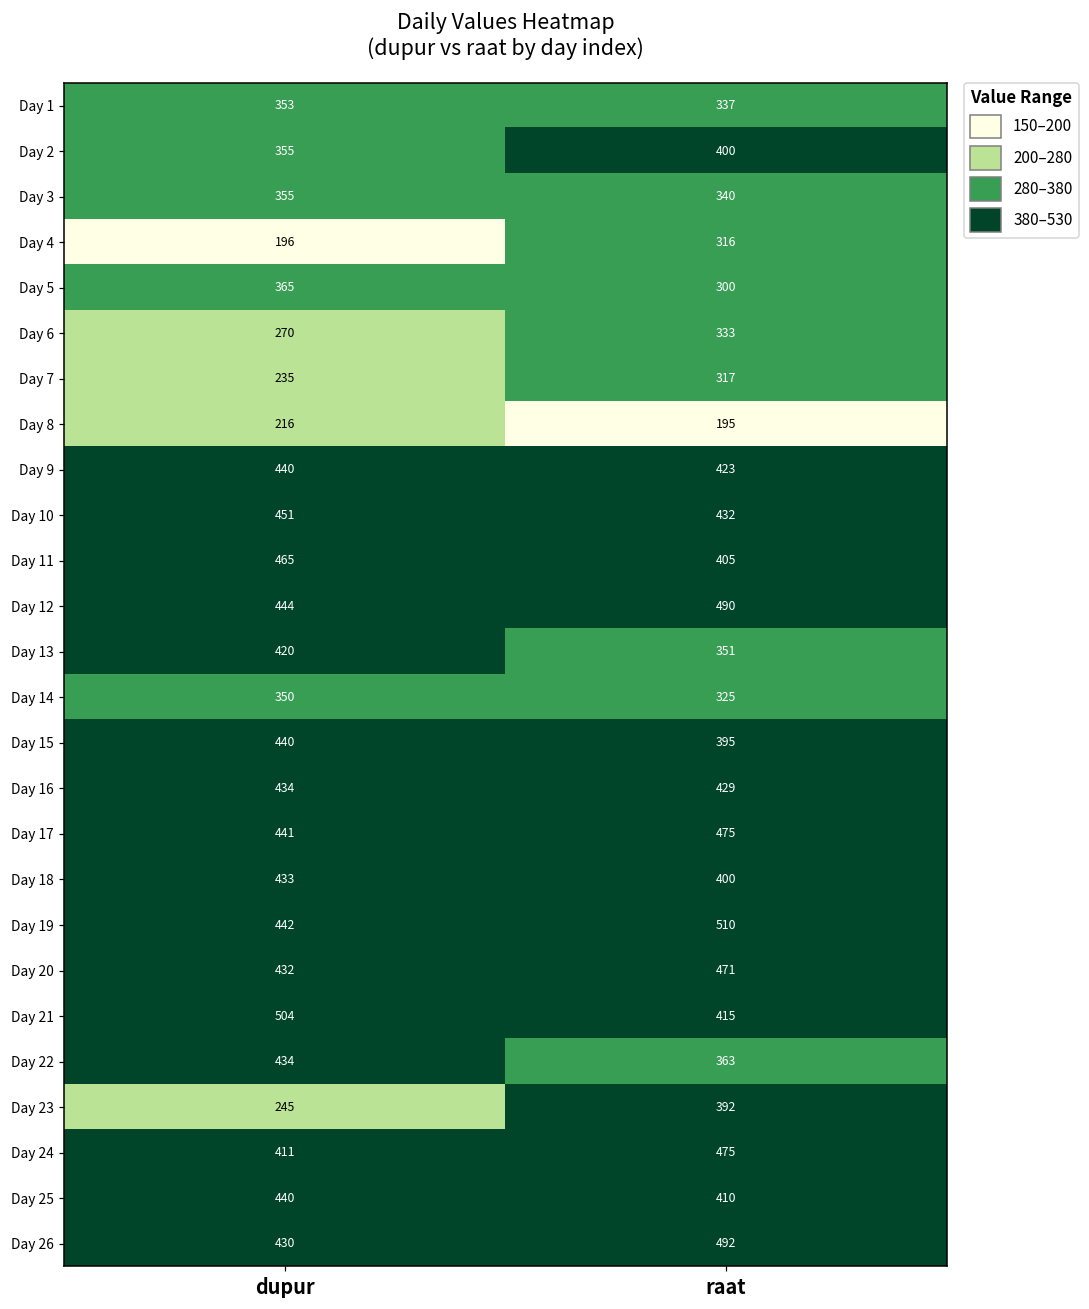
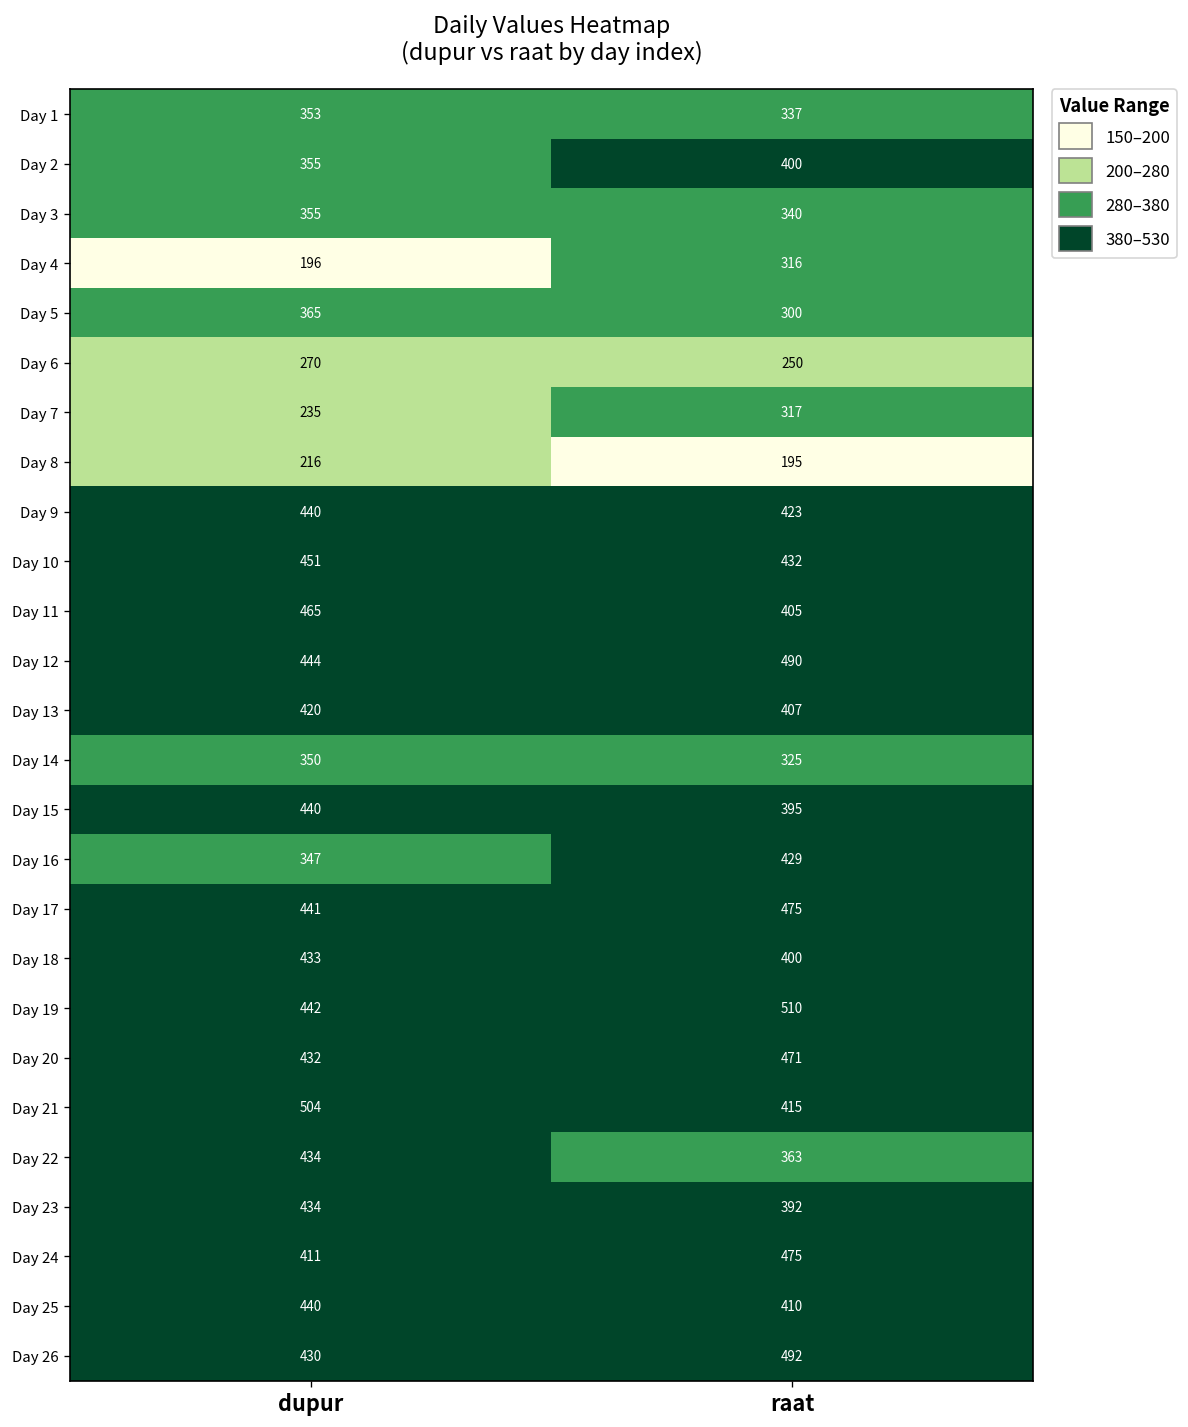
  {
    "Day 1": {
      "dupur": 353,
      "raat": 337
    },
    "Day 2": {
      "dupur": 355,
      "raat": 400
    },
    "Day 3": {
      "dupur": 355,
      "raat": 340
    },
    "Day 4": {
      "dupur": 196,
      "raat": 316
    },
    "Day 5": {
      "dupur": 365,
      "raat": 300
    },
    "Day 6": {
      "dupur": 270,
-     "raat": 333
+     "raat": 250
    },
    "Day 7": {
      "dupur": 235,
      "raat": 317
    },
    "Day 8": {
      "dupur": 216,
      "raat": 195
    },
    "Day 9": {
      "dupur": 440,
      "raat": 423
    },
    "Day 10": {
      "dupur": 451,
      "raat": 432
    },
    "Day 11": {
      "dupur": 465,
      "raat": 405
    },
    "Day 12": {
      "dupur": 444,
      "raat": 490
    },
    "Day 13": {
      "dupur": 420,
-     "raat": 351
+     "raat": 407
    },
    "Day 14": {
      "dupur": 350,
      "raat": 325
    },
    "Day 15": {
      "dupur": 440,
      "raat": 395
    },
    "Day 16": {
-     "dupur": 434,
+     "dupur": 347,
      "raat": 429
    },
    "Day 17": {
      "dupur": 441,
      "raat": 475
    },
    "Day 18": {
      "dupur": 433,
      "raat": 400
    },
    "Day 19": {
      "dupur": 442,
      "raat": 510
    },
    "Day 20": {
      "dupur": 432,
      "raat": 471
    },
    "Day 21": {
      "dupur": 504,
      "raat": 415
    },
    "Day 22": {
      "dupur": 434,
      "raat": 363
    },
    "Day 23": {
-     "dupur": 245,
+     "dupur": 434,
      "raat": 392
    },
    "Day 24": {
      "dupur": 411,
      "raat": 475
    },
    "Day 25": {
      "dupur": 440,
      "raat": 410
    },
    "Day 26": {
      "dupur": 430,
      "raat": 492
    }
  }
